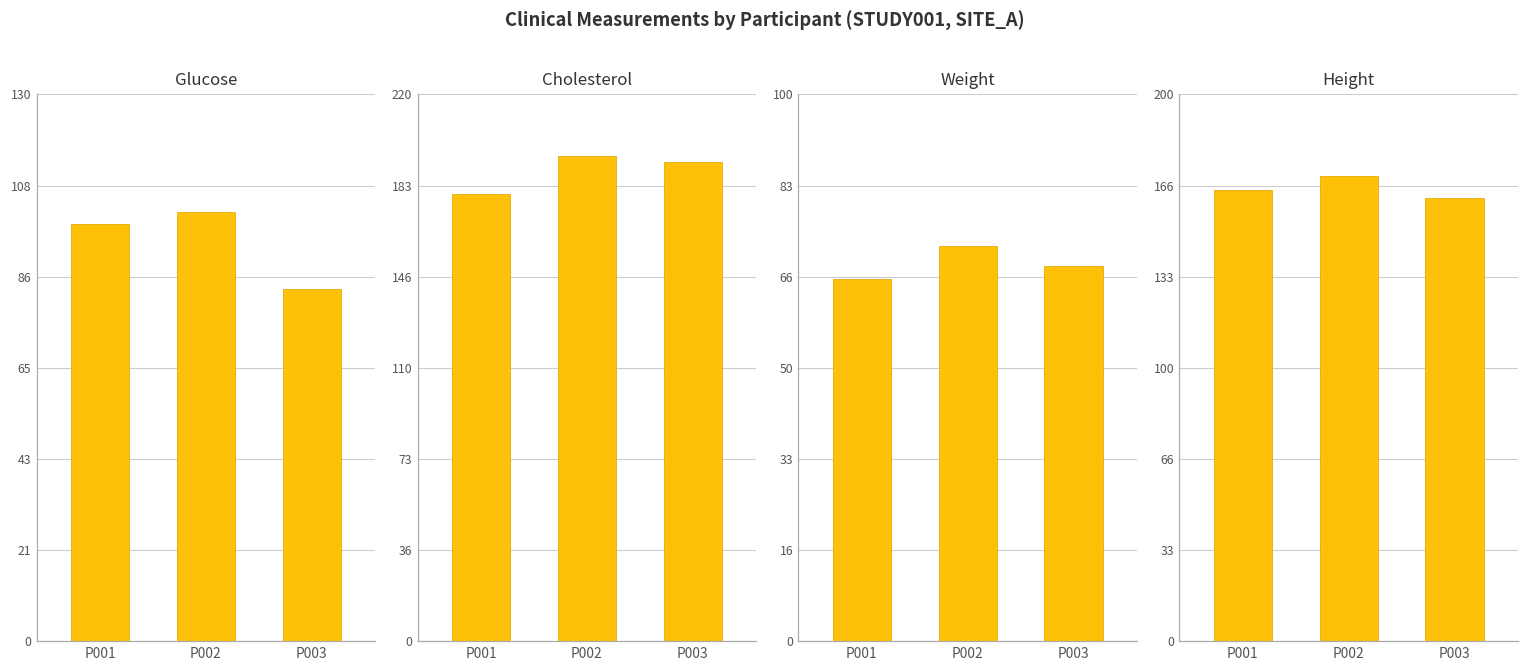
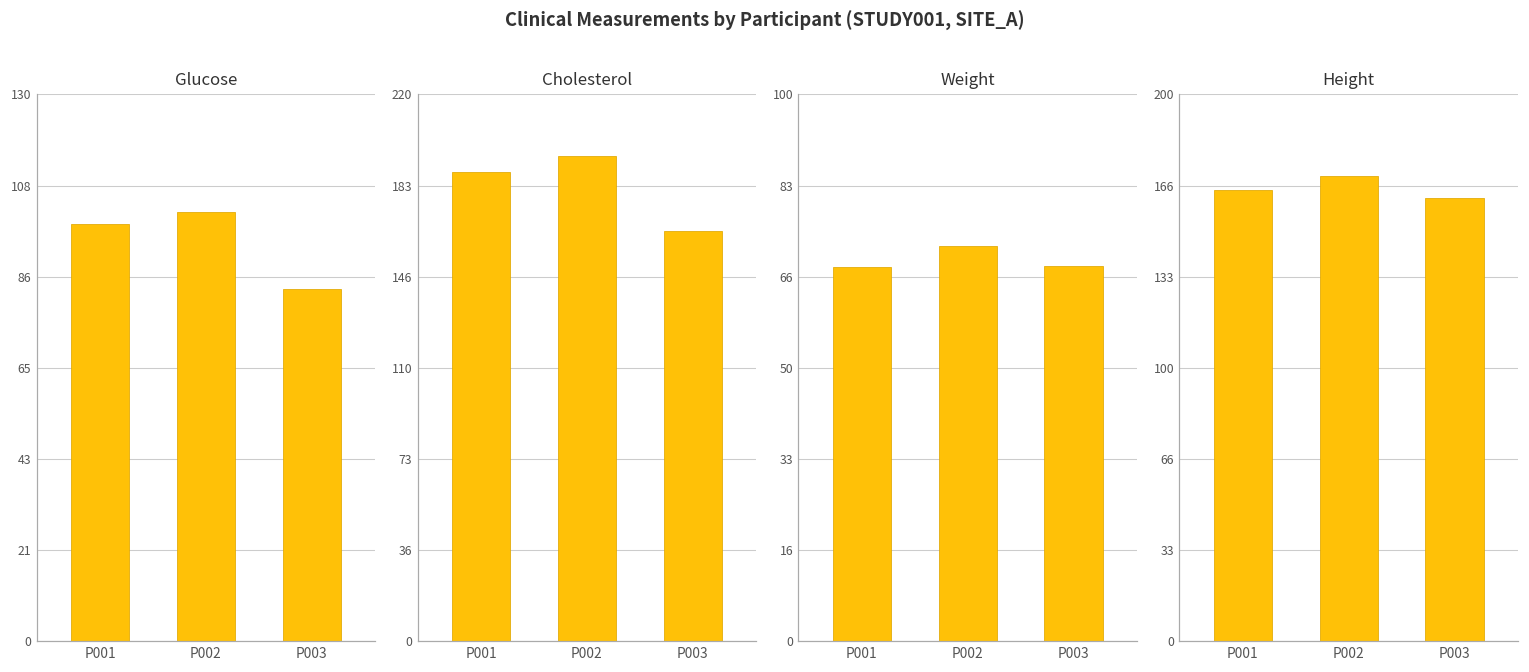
  {
    "Glucose": {
      "P001": 99,
      "P002": 102,
      "P003": 84
    },
    "Cholesterol": {
-     "P001": 180,
+     "P001": 189,
      "P002": 195,
-     "P003": 193
+     "P003": 165
    },
    "Weight": {
-     "P001": 66,
+     "P001": 69,
      "P002": 72,
      "P003": 69
    },
    "Height": {
      "P001": 165,
      "P002": 170,
      "P003": 162
    }
  }
